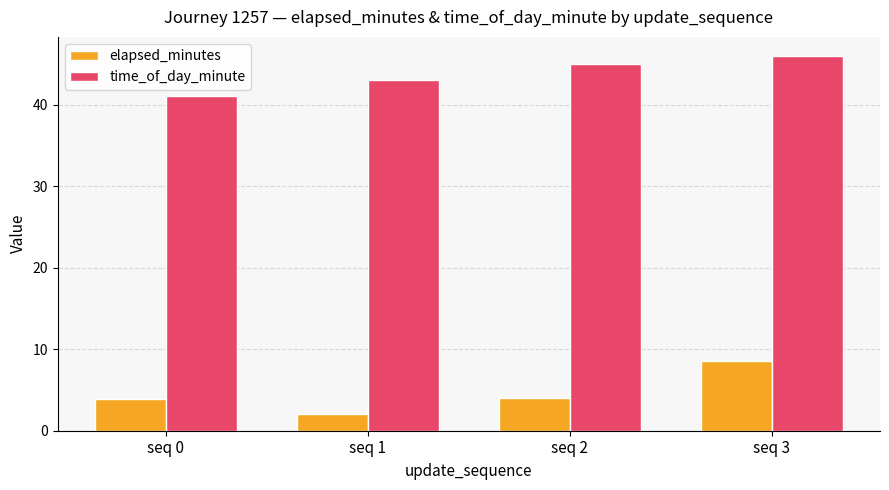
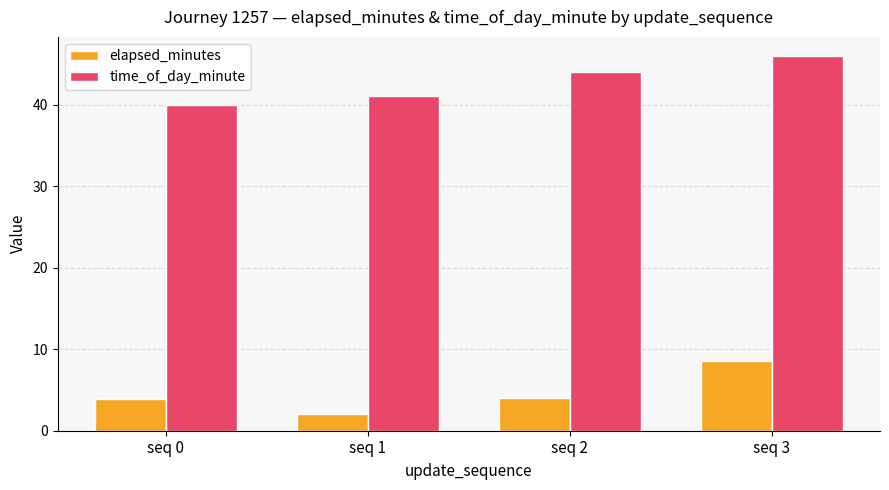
  {
    "elapsed_minutes": {
      "seq 0": 4,
      "seq 1": 2,
      "seq 2": 4,
      "seq 3": 9
    },
    "time_of_day_minute": {
-     "seq 0": 41,
-     "seq 1": 43,
-     "seq 2": 45,
+     "seq 0": 40,
+     "seq 1": 41,
+     "seq 2": 44,
      "seq 3": 46
    }
  }
